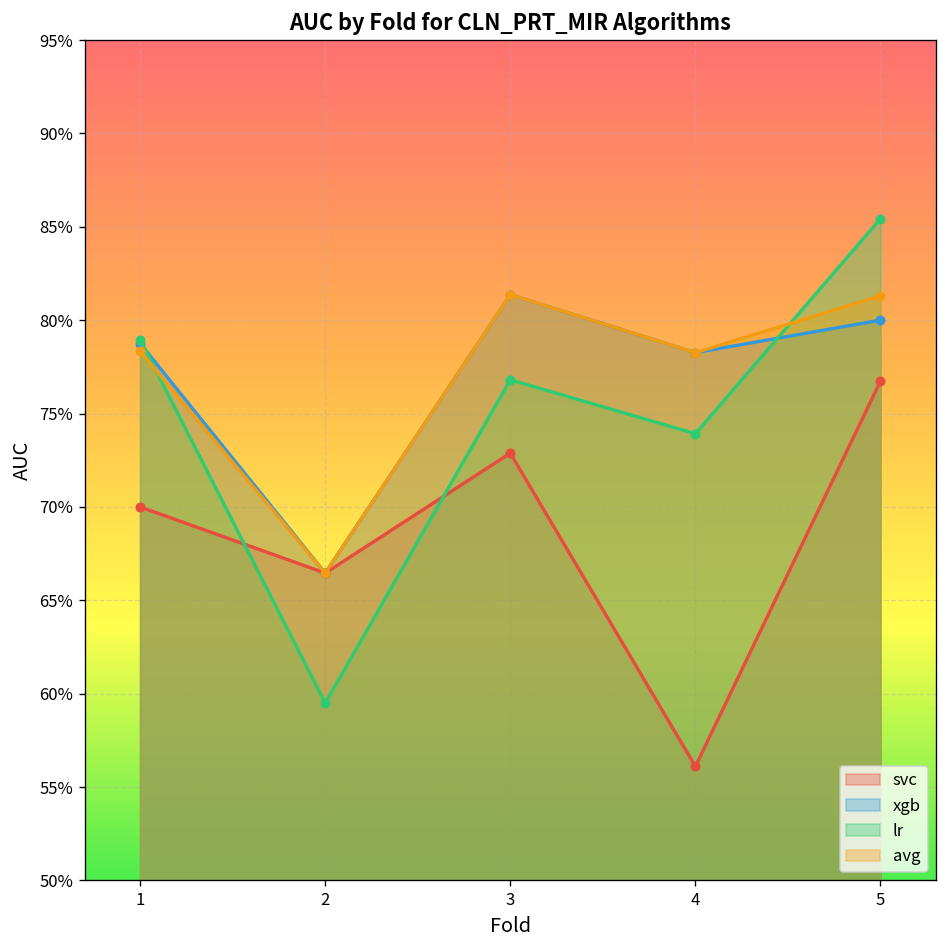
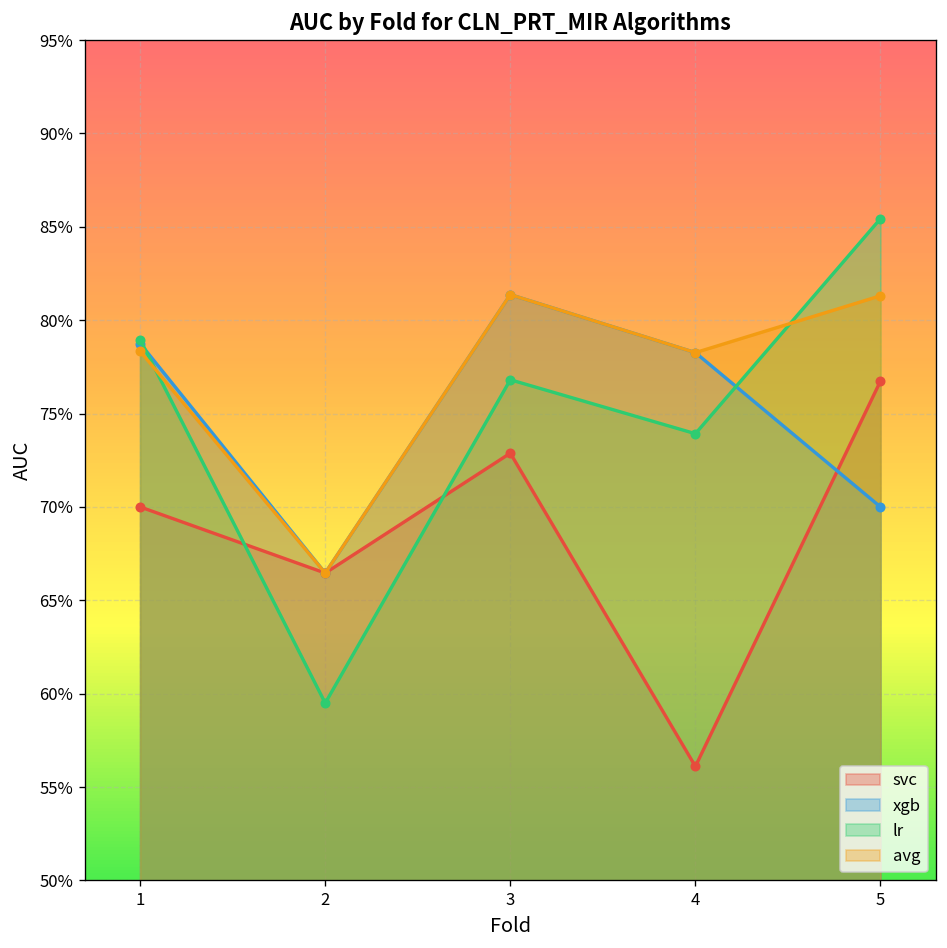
  {
    "xgb": {
      "1": "78.8%",
-     "5": "80.0%"
+     "5": "70.0%"
    },
    "lr": {
      "1": "79.0%",
      "2": "59.5%",
      "3": "76.8%",
      "4": "73.9%",
      "5": "85.4%"
    }
  }
